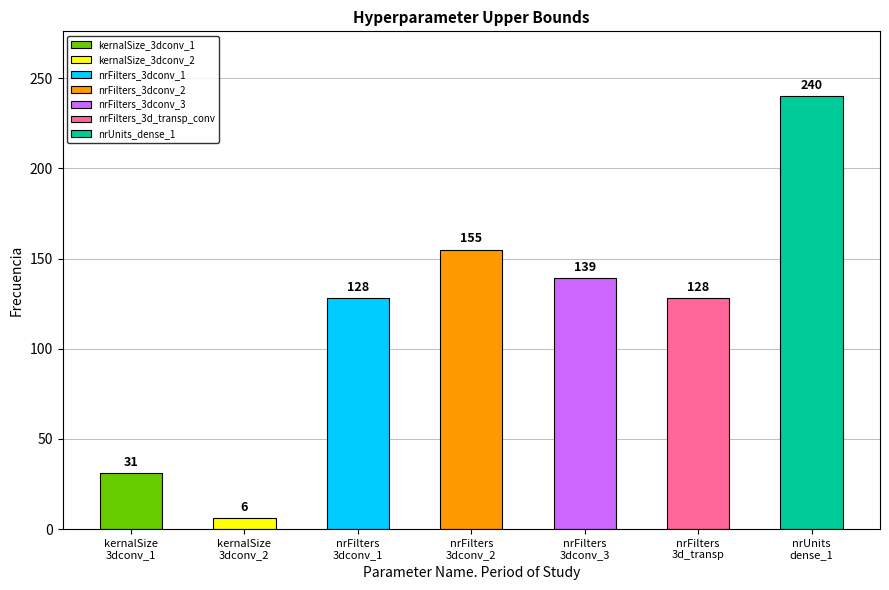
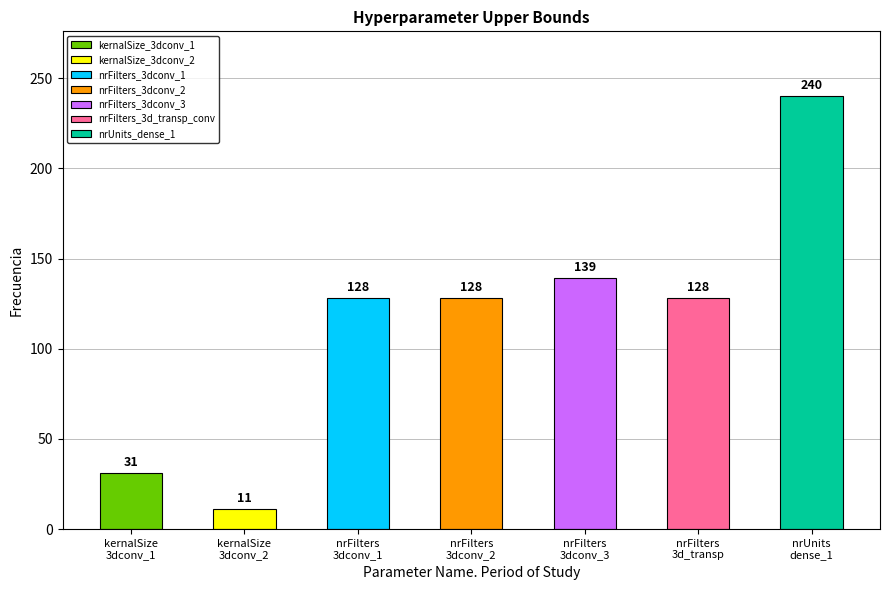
  {
    "kernalSize 3dconv_1": 31,
-   "kernalSize 3dconv_2": 6,
+   "kernalSize 3dconv_2": 11,
    "nrFilters 3dconv_1": 128,
-   "nrFilters 3dconv_2": 155,
+   "nrFilters 3dconv_2": 128,
    "nrFilters 3dconv_3": 139,
    "nrFilters 3d_transp": 128,
    "nrUnits dense_1": 240
  }
